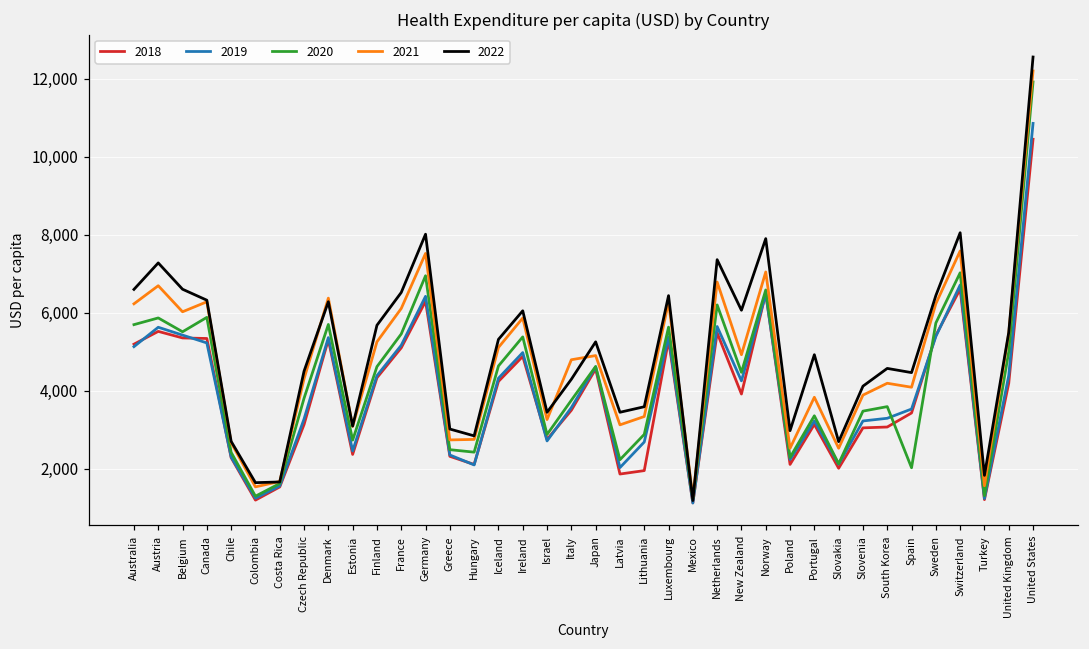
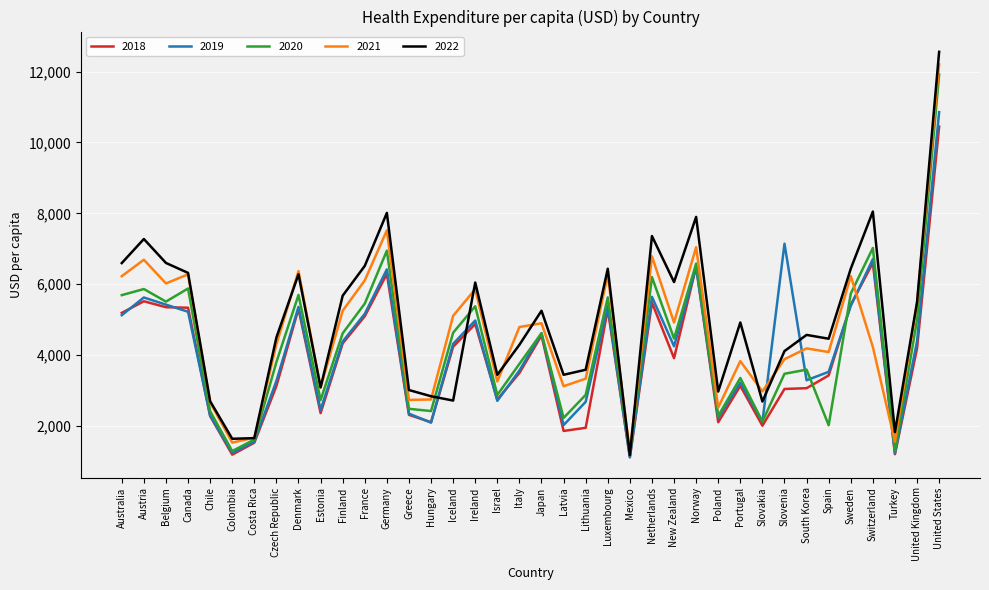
  {
    "2018": {
      "Austria": "5,500",
      "Belgium": "5,400",
      "Canada": "5,300",
      "Czech Republic": "3,100",
      "Estonia": "2,400",
      "Germany": "6,300",
      "Iceland": "4,200",
      "Ireland": "4,900",
      "Latvia": "1,900",
      "Lithuania": "1,900",
      "Luxembourg": "5,300",
      "Netherlands": "5,500",
      "New Zealand": "3,900",
      "Poland": "2,100",
      "Portugal": "3,100",
      "Slovakia": "2,000",
      "Slovenia": "3,000",
      "South Korea": "3,100",
      "Spain": "3,400",
      "Switzerland": "6,600",
      "United Kingdom": "4,200",
      "United States": "10,400"
    },
    "2019": {
      "Austria": "5,600",
      "Belgium": "5,400",
      "Canada": "5,200",
      "Czech Republic": "3,300",
      "Estonia": "2,500",
      "Germany": "6,400",
      "Iceland": "4,300",
      "Ireland": "5,000",
      "Latvia": "2,000",
      "Lithuania": "2,700",
      "Luxembourg": "5,400",
      "Netherlands": "5,600",
      "New Zealand": "4,300",
      "Portugal": "3,200",
-     "Slovenia": "3,200",
+     "Slovenia": "7,100",
      "South Korea": "3,300",
      "Spain": "3,500",
      "Switzerland": "6,700",
      "United Kingdom": "4,400",
      "United States": "10,900"
    },
    "2020": {
      "Australia": "5,700",
      "Austria": "5,900",
      "Belgium": "5,500",
      "Canada": "5,900",
      "Chile": "2,400",
      "Czech Republic": "3,800",
      "Denmark": "5,700",
      "Estonia": "2,700",
      "Finland": "4,600",
      "France": "5,500",
      "Germany": "6,900",
      "Greece": "2,500",
      "Hungary": "2,400",
      "Iceland": "4,600",
      "Ireland": "5,400",
      "Israel": "2,900",
      "Italy": "3,800",
      "Latvia": "2,200",
      "Lithuania": "2,900",
      "Luxembourg": "5,600",
      "Netherlands": "6,200",
      "New Zealand": "4,500",
      "Norway": "6,600",
      "Portugal": "3,400",
      "Slovenia": "3,500",
      "South Korea": "3,600",
      "Spain": "2,000",
      "Sweden": "5,700",
      "Switzerland": "7,000",
      "United Kingdom": "5,000",
      "United States": "11,900"
    },
    "2021": {
      "Australia": "6,200",
      "Austria": "6,700",
      "Belgium": "6,000",
      "Colombia": "1,500",
      "Czech Republic": "4,300",
      "Denmark": "6,400",
      "Finland": "5,300",
      "France": "6,100",
      "Germany": "7,500",
      "Greece": "2,700",
      "Hungary": "2,700",
      "Iceland": "5,100",
      "Ireland": "5,900",
      "Israel": "3,300",
      "Italy": "4,800",
      "Japan": "4,900",
      "Latvia": "3,100",
      "Lithuania": "3,300",
      "Luxembourg": "6,300",
      "Netherlands": "6,800",
      "New Zealand": "4,900",
      "Norway": "7,000",
      "Poland": "2,500",
      "Portugal": "3,800",
-     "Slovakia": "2,500",
+     "Slovakia": "3,000",
      "Slovenia": "3,900",
      "South Korea": "4,200",
      "Spain": "4,100",
      "Sweden": "6,200",
-     "Switzerland": "7,600",
+     "Switzerland": "4,200",
      "Turkey": "1,600",
      "United States": "12,200"
    },
    "2022": {
      "Australia": "6,600",
      "Austria": "7,300",
      "Belgium": "6,600",
      "Colombia": "1,600",
      "Czech Republic": "4,500",
      "Denmark": "6,300",
      "Finland": "5,700",
      "France": "6,500",
      "Germany": "8,000",
      "Greece": "3,000",
      "Hungary": "2,800",
-     "Iceland": "5,300",
+     "Iceland": "2,700",
      "Ireland": "6,000",
      "Israel": "3,400",
      "Italy": "4,300",
      "Japan": "5,300",
      "Latvia": "3,400",
      "Lithuania": "3,600",
      "Luxembourg": "6,400",
      "Netherlands": "7,400",
      "New Zealand": "6,100",
      "Norway": "7,900",
      "Poland": "3,000",
      "Portugal": "4,900",
      "Slovakia": "2,700",
      "Slovenia": "4,100",
      "South Korea": "4,600",
      "Spain": "4,500",
      "Sweden": "6,400",
      "Switzerland": "8,000",
      "Turkey": "1,800",
      "United States": "12,600"
    }
  }
